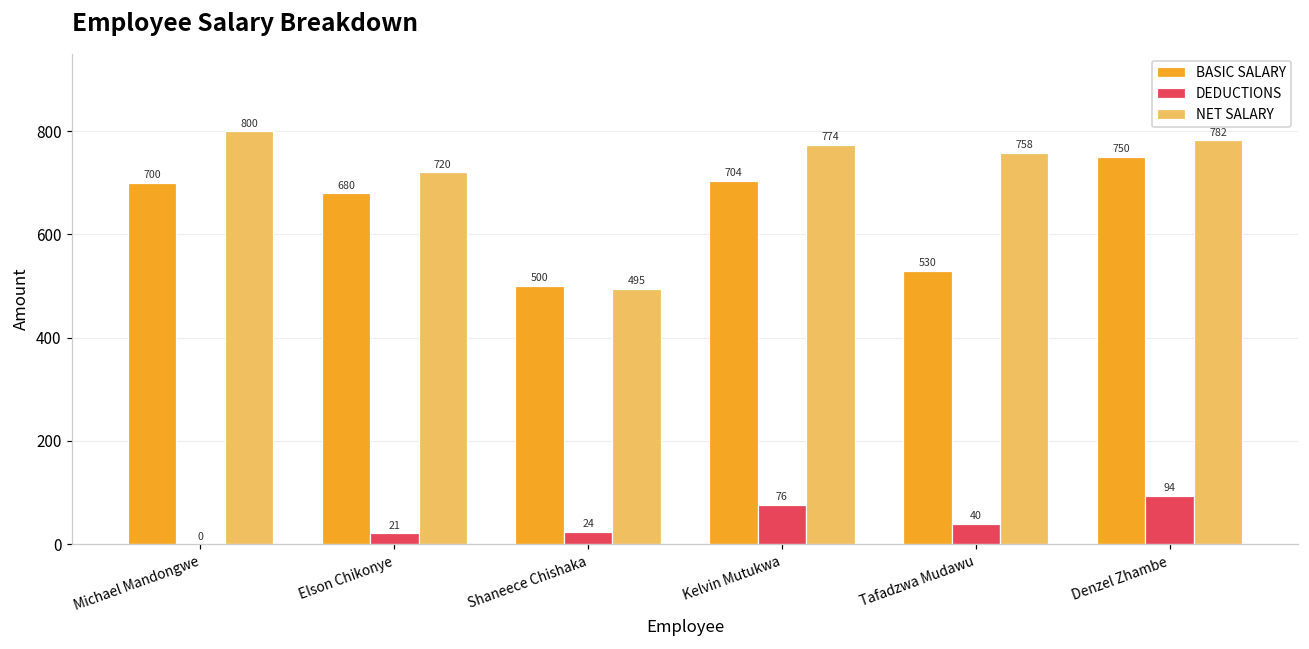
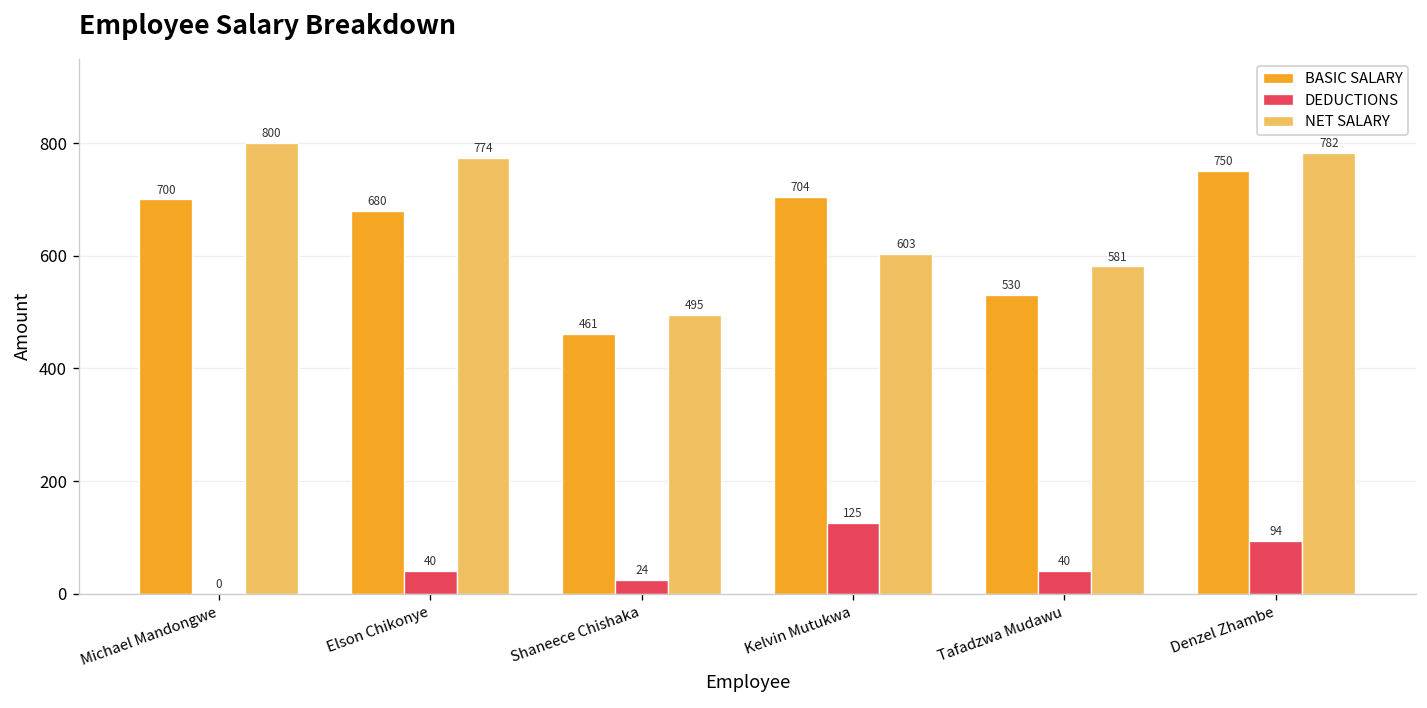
  {
    "BASIC SALARY": {
      "Michael Mandongwe": 700,
      "Elson Chikonye": 680,
-     "Shaneece Chishaka": 500,
+     "Shaneece Chishaka": 461,
      "Kelvin Mutukwa": 704,
      "Tafadzwa Mudawu": 530,
      "Denzel Zhambe": 750
    },
    "DEDUCTIONS": {
      "Michael Mandongwe": 0,
-     "Elson Chikonye": 21,
+     "Elson Chikonye": 40,
      "Shaneece Chishaka": 24,
-     "Kelvin Mutukwa": 76,
+     "Kelvin Mutukwa": 125,
      "Tafadzwa Mudawu": 40,
      "Denzel Zhambe": 94
    },
    "NET SALARY": {
      "Michael Mandongwe": 800,
-     "Elson Chikonye": 720,
+     "Elson Chikonye": 774,
      "Shaneece Chishaka": 495,
-     "Kelvin Mutukwa": 774,
-     "Tafadzwa Mudawu": 758
+     "Kelvin Mutukwa": 603,
+     "Tafadzwa Mudawu": 581
    }
  }
